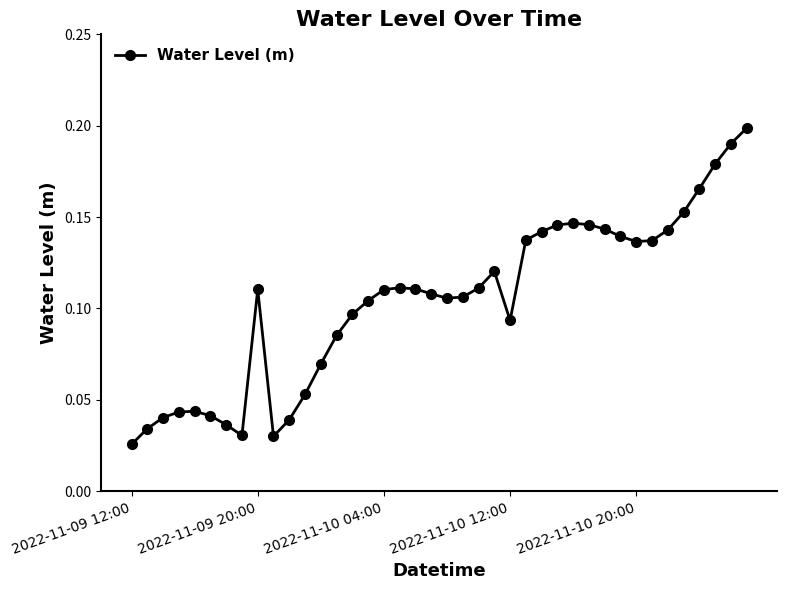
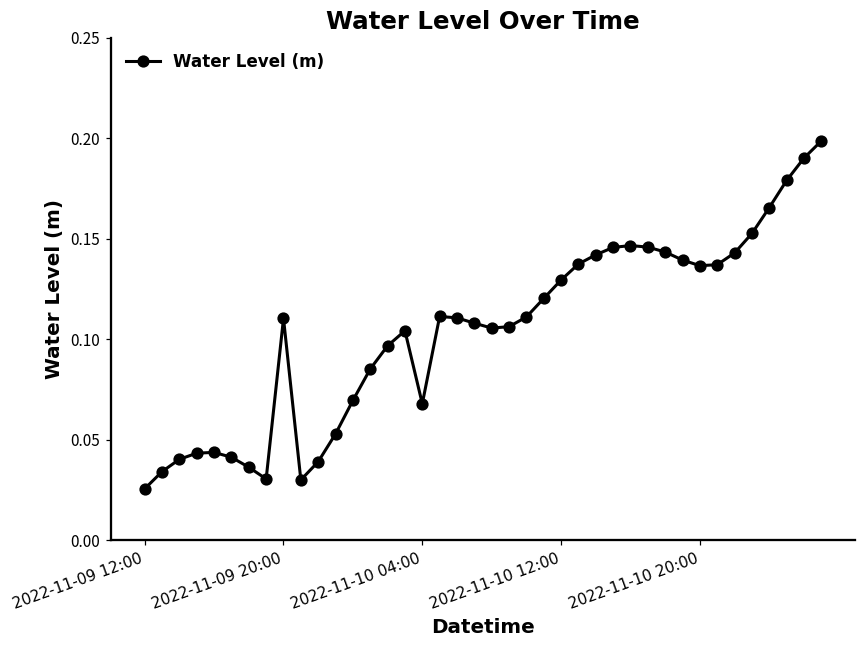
  {
    "2022-11-09 12:00": 0.026,
    "2022-11-09 20:00": 0.110,
-   "2022-11-10 04:00": 0.110,
-   "2022-11-10 12:00": 0.093,
+   "2022-11-10 04:00": 0.068,
+   "2022-11-10 12:00": 0.129,
    "2022-11-10 20:00": 0.137
  }
